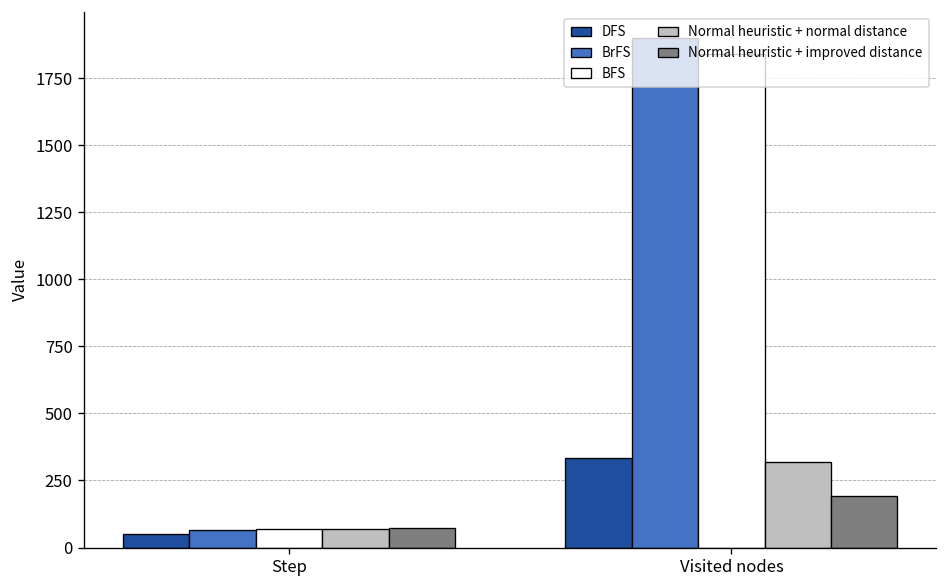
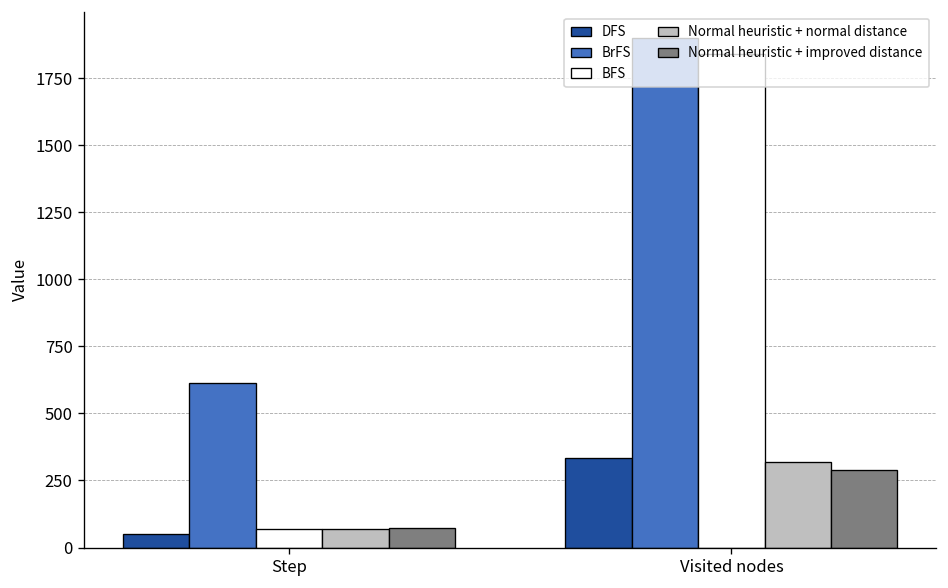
  {
    "DFS": {
      "Step": 50,
      "Visited nodes": 330
    },
    "BrFS": {
-     "Step": 70
+     "Step": 610
    },
    "BFS": {
      "Step": 70
    },
    "Normal heuristic + normal distance": {
      "Step": 70,
      "Visited nodes": 320
    },
    "Normal heuristic + improved distance": {
      "Step": 70,
-     "Visited nodes": 190
+     "Visited nodes": 290
    }
  }
